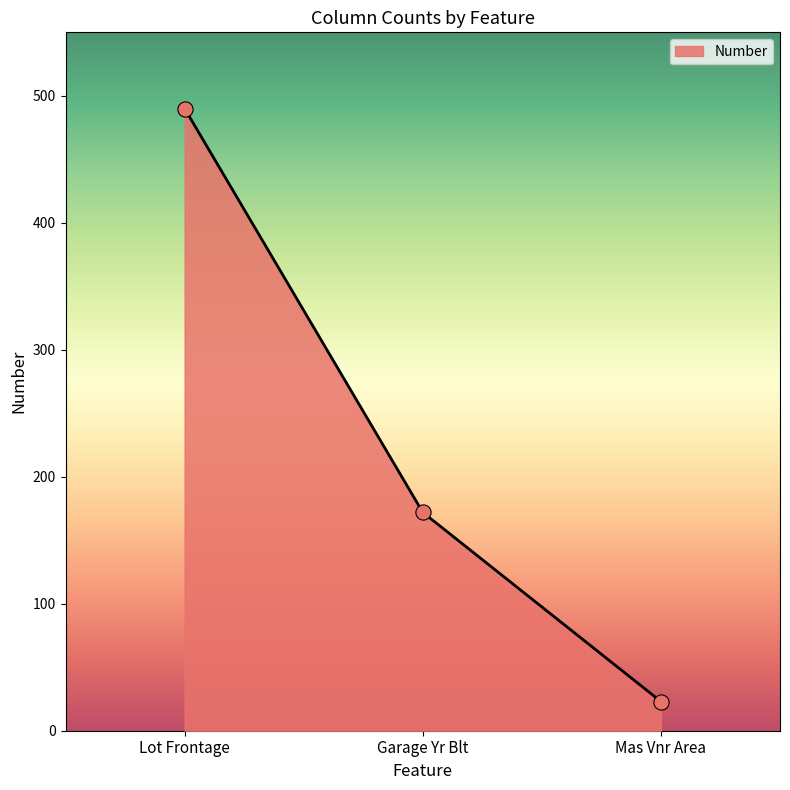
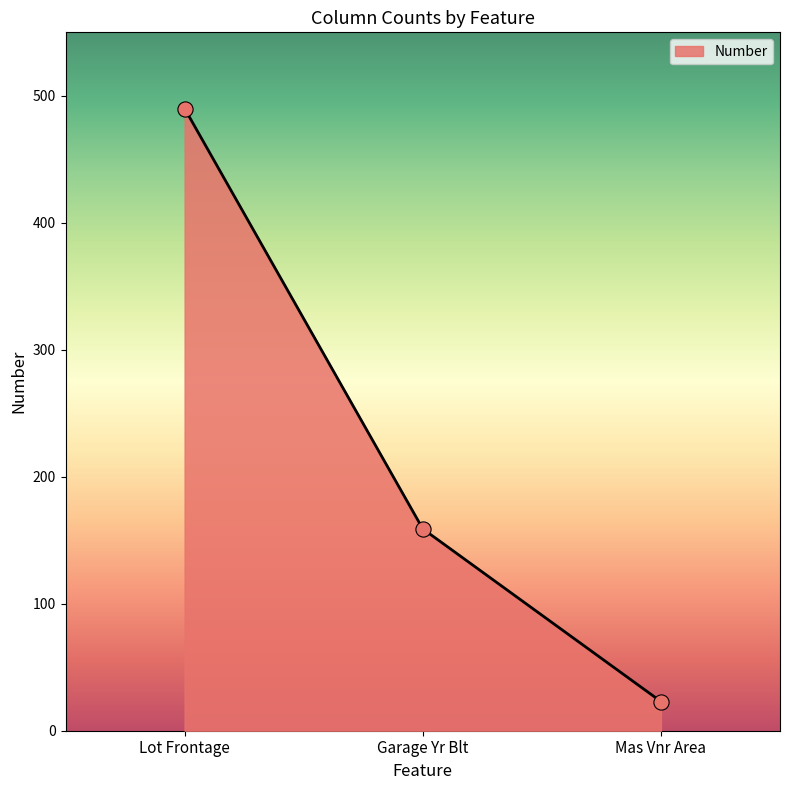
  {
    "Lot Frontage": 490,
-   "Garage Yr Blt": 172,
+   "Garage Yr Blt": 159,
    "Mas Vnr Area": 23
  }
